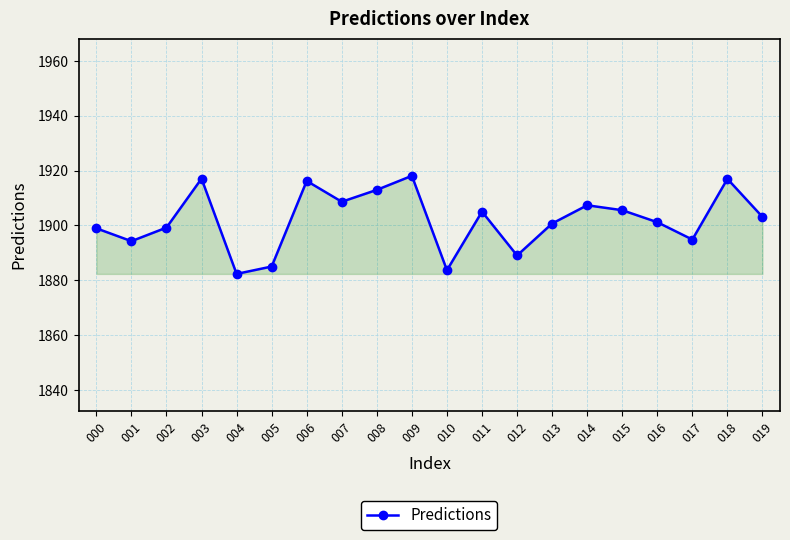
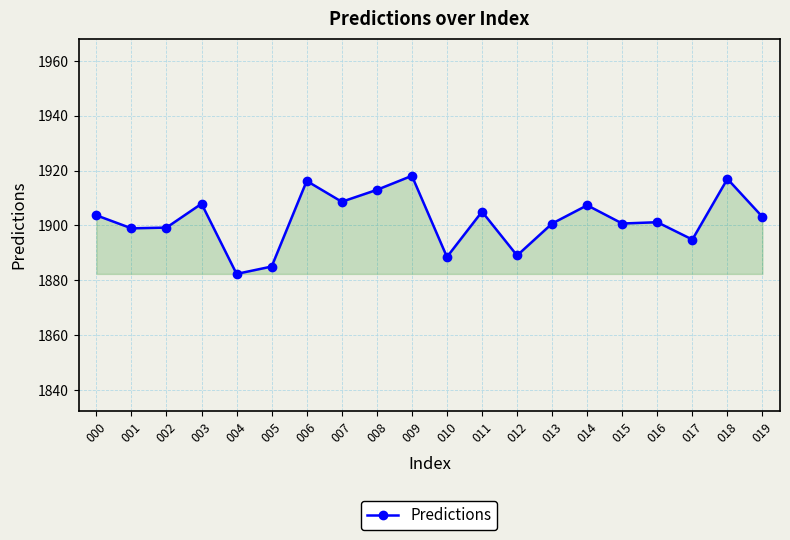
  {
-   "000": 1899,
-   "001": 1894,
+   "000": 1904,
+   "001": 1899,
    "002": 1899,
-   "003": 1917,
+   "003": 1908,
    "004": 1882,
    "005": 1885,
    "006": 1916,
    "007": 1909,
    "008": 1913,
    "009": 1918,
-   "010": 1884,
+   "010": 1889,
    "011": 1905,
    "012": 1889,
    "013": 1901,
    "014": 1907,
-   "015": 1906,
+   "015": 1901,
    "016": 1901,
    "017": 1895,
    "018": 1917,
    "019": 1903
  }
